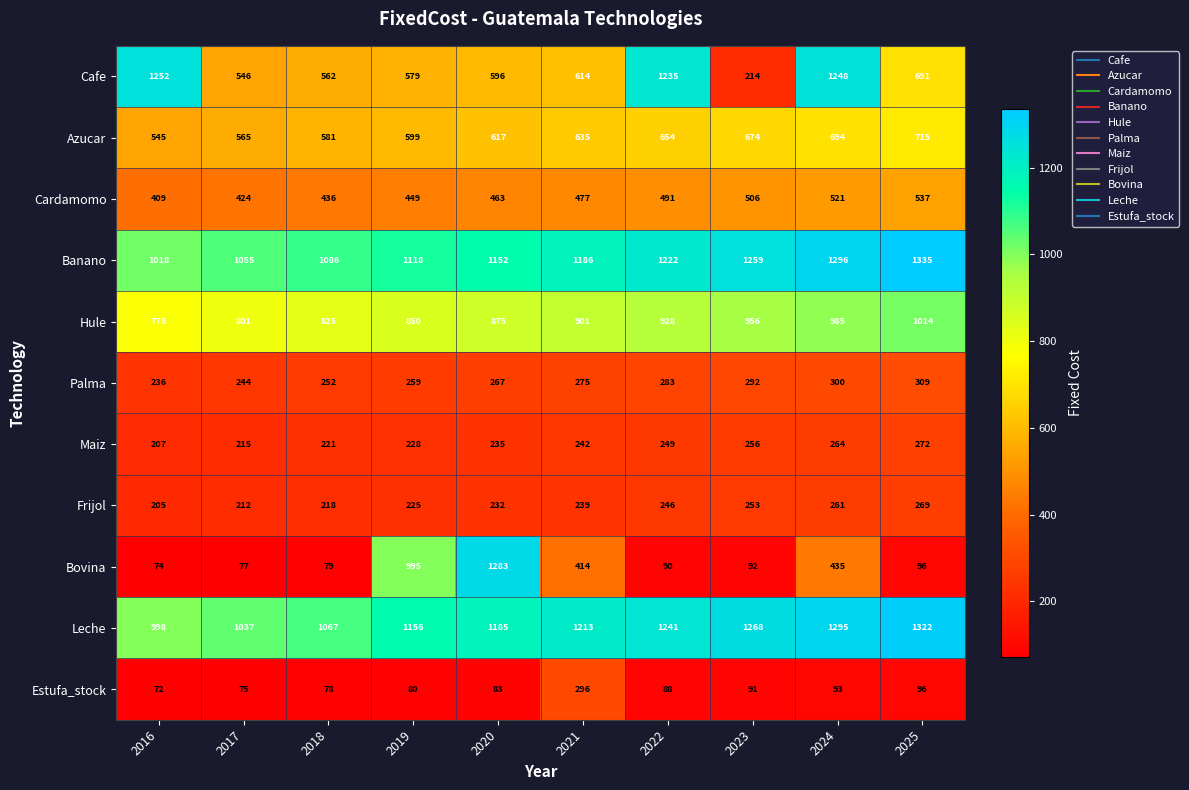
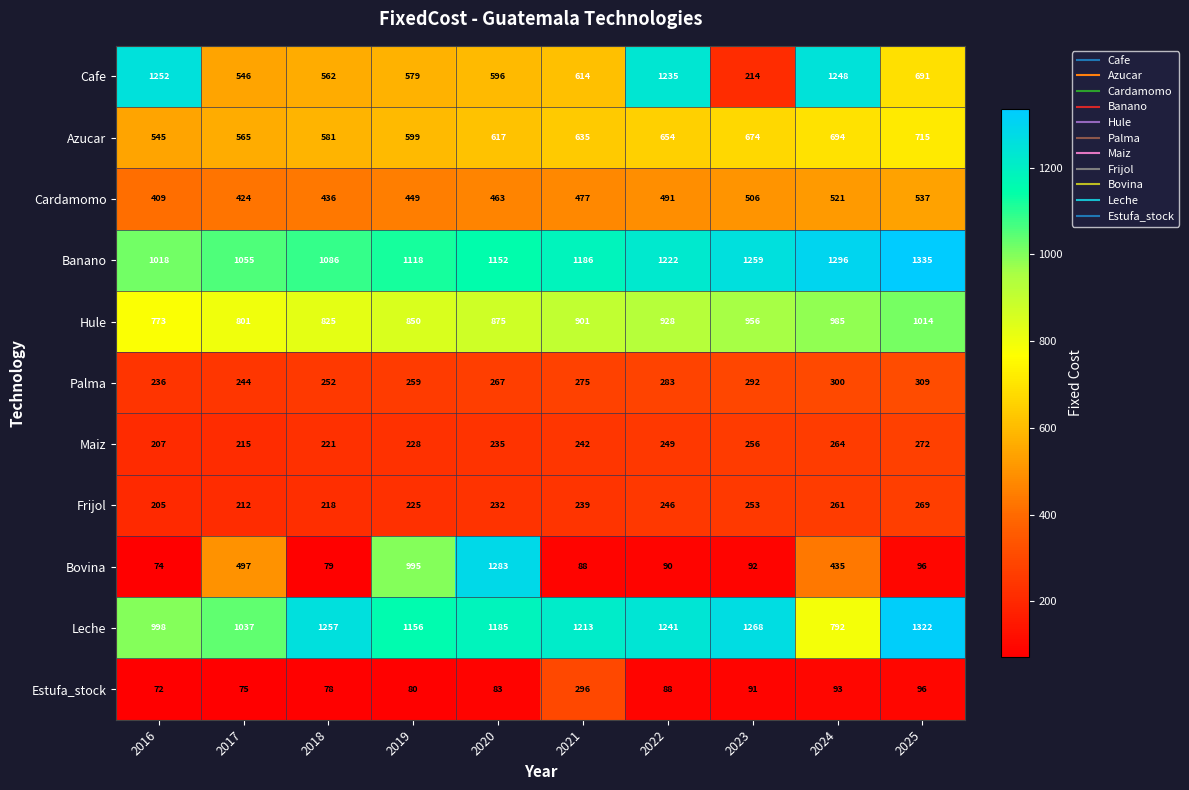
  {
    "Cafe": {
      "2016": 1252,
      "2017": 546,
      "2018": 562,
      "2019": 579,
      "2020": 596,
      "2021": 614,
      "2022": 1235,
      "2023": 214,
      "2024": 1248,
      "2025": 691
    },
    "Azucar": {
      "2016": 545,
      "2017": 565,
      "2018": 581,
      "2019": 599,
      "2020": 617,
      "2021": 635,
      "2022": 654,
      "2023": 674,
      "2024": 694,
      "2025": 715
    },
    "Cardamomo": {
      "2016": 409,
      "2017": 424,
      "2018": 436,
      "2019": 449,
      "2020": 463,
      "2021": 477,
      "2022": 491,
      "2023": 506,
      "2024": 521,
      "2025": 537
    },
    "Banano": {
      "2016": 1018,
      "2017": 1055,
      "2018": 1086,
      "2019": 1118,
      "2020": 1152,
      "2021": 1186,
      "2022": 1222,
      "2023": 1259,
      "2024": 1296,
      "2025": 1335
    },
    "Hule": {
      "2016": 773,
      "2017": 801,
      "2018": 825,
      "2019": 850,
      "2020": 875,
      "2021": 901,
      "2022": 928,
      "2023": 956,
      "2024": 985,
      "2025": 1014
    },
    "Palma": {
      "2016": 236,
      "2017": 244,
      "2018": 252,
      "2019": 259,
      "2020": 267,
      "2021": 275,
      "2022": 283,
      "2023": 292,
      "2024": 300,
      "2025": 309
    },
    "Maiz": {
      "2016": 207,
      "2017": 215,
      "2018": 221,
      "2019": 228,
      "2020": 235,
      "2021": 242,
      "2022": 249,
      "2023": 256,
      "2024": 264,
      "2025": 272
    },
    "Frijol": {
      "2016": 205,
      "2017": 212,
      "2018": 218,
      "2019": 225,
      "2020": 232,
      "2021": 239,
      "2022": 246,
      "2023": 253,
      "2024": 261,
      "2025": 269
    },
    "Bovina": {
      "2016": 74,
-     "2017": 77,
+     "2017": 497,
      "2018": 79,
      "2019": 995,
      "2020": 1283,
-     "2021": 414,
+     "2021": 88,
      "2022": 90,
      "2023": 92,
      "2024": 435,
      "2025": 96
    },
    "Leche": {
      "2016": 998,
      "2017": 1037,
-     "2018": 1067,
+     "2018": 1257,
      "2019": 1156,
      "2020": 1185,
      "2021": 1213,
      "2022": 1241,
      "2023": 1268,
-     "2024": 1295,
+     "2024": 792,
      "2025": 1322
    },
    "Estufa_stock": {
      "2016": 72,
      "2017": 75,
      "2018": 78,
      "2019": 80,
      "2020": 83,
      "2021": 296,
      "2022": 88,
      "2023": 91,
      "2024": 93,
      "2025": 96
    }
  }
